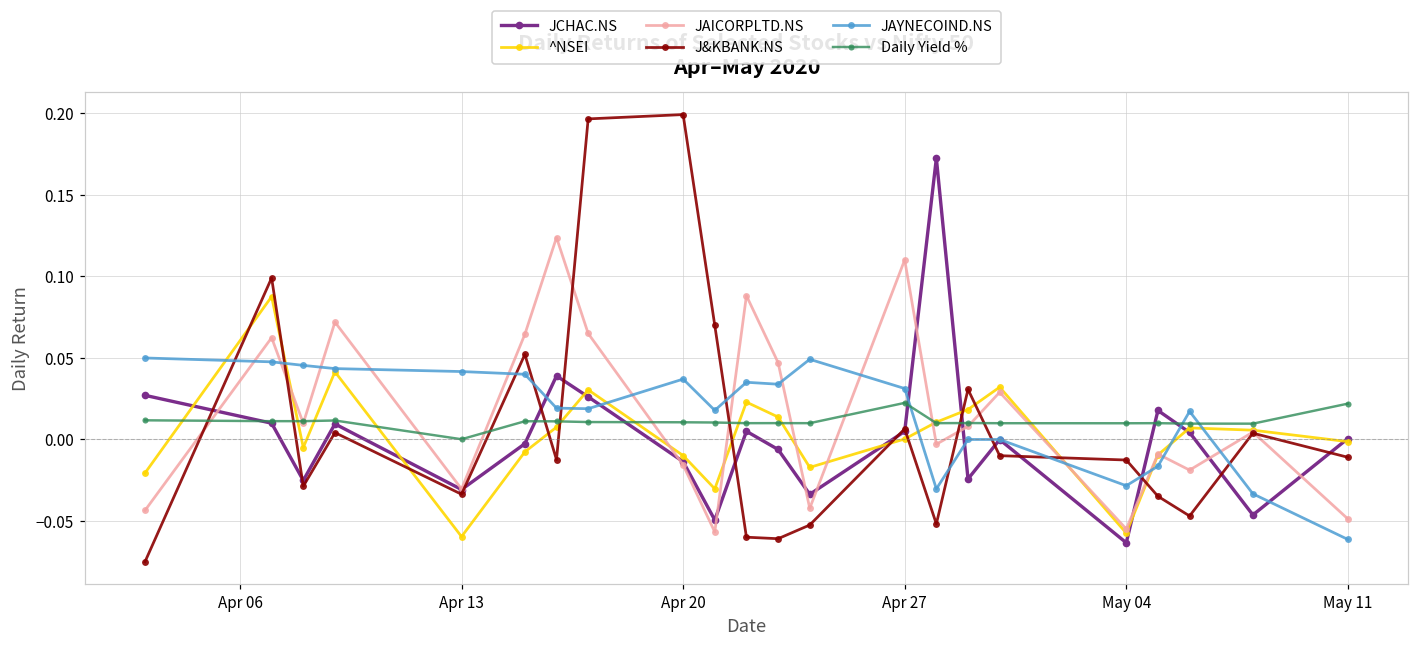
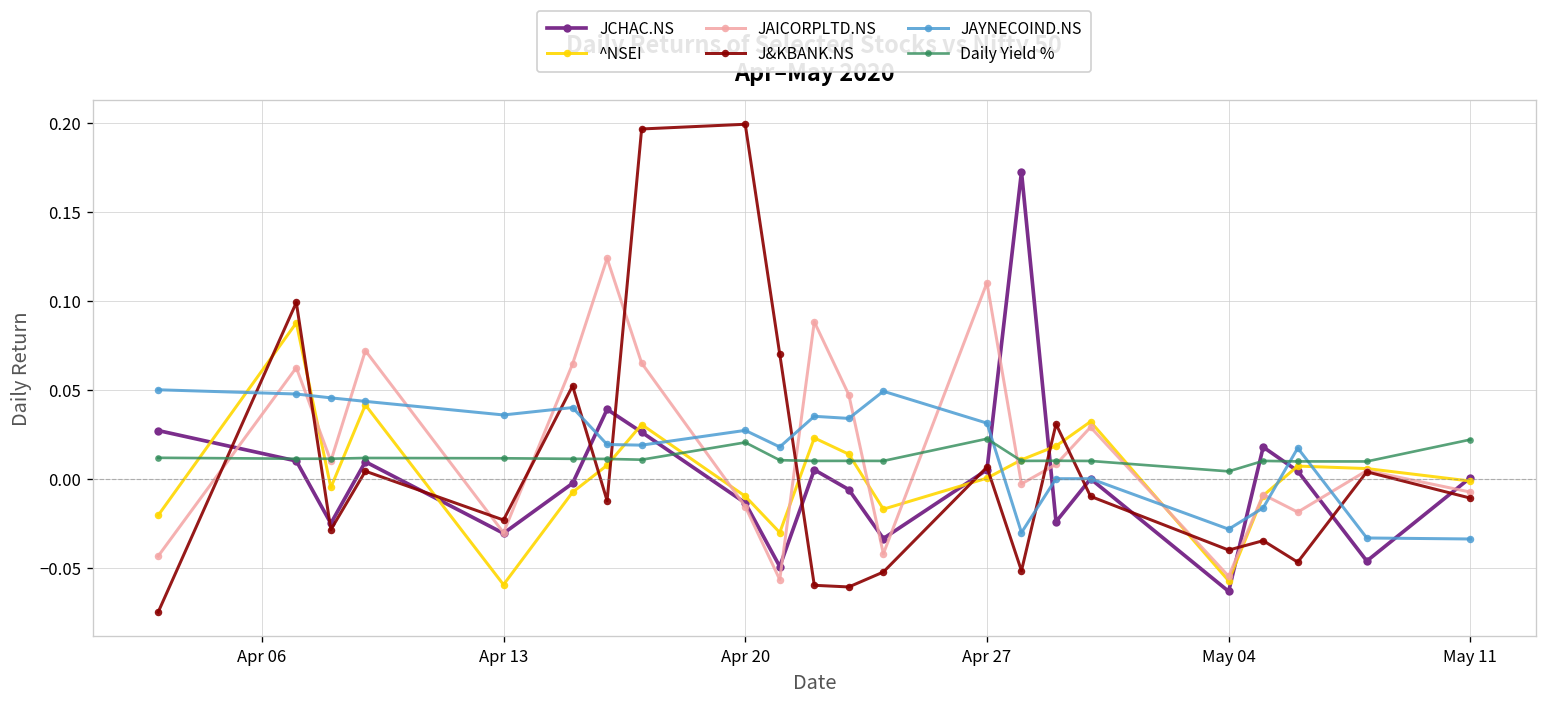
  {
    "JCHAC.NS": {
      "Apr 20": -0.014,
      "May 04": -0.063,
      "May 11": 0.001
    },
    "^NSEI": {
      "Apr 13": -0.060,
      "Apr 20": -0.010,
      "Apr 27": 0.000,
      "May 04": -0.057,
      "May 11": -0.001
    },
    "JAICORPLTD.NS": {
      "Apr 20": -0.016,
      "Apr 27": 0.110,
      "May 04": -0.055,
-     "May 11": -0.049
+     "May 11": -0.008
    },
    "J&KBANK.NS": {
-     "Apr 13": -0.034,
+     "Apr 13": -0.023,
      "Apr 20": 0.199,
-     "May 04": -0.013,
+     "May 04": -0.040,
      "May 11": -0.011
    },
    "JAYNECOIND.NS": {
-     "Apr 13": 0.042,
-     "Apr 20": 0.037,
+     "Apr 13": 0.036,
+     "Apr 20": 0.027,
      "Apr 27": 0.031,
      "May 04": -0.028,
-     "May 11": -0.061
+     "May 11": -0.034
    },
    "Daily Yield %": {
-     "Apr 13": 0.000,
-     "Apr 20": 0.011,
+     "Apr 13": 0.011,
+     "Apr 20": 0.020,
      "Apr 27": 0.022,
-     "May 04": 0.010,
+     "May 04": 0.004,
      "May 11": 0.022
    }
  }
